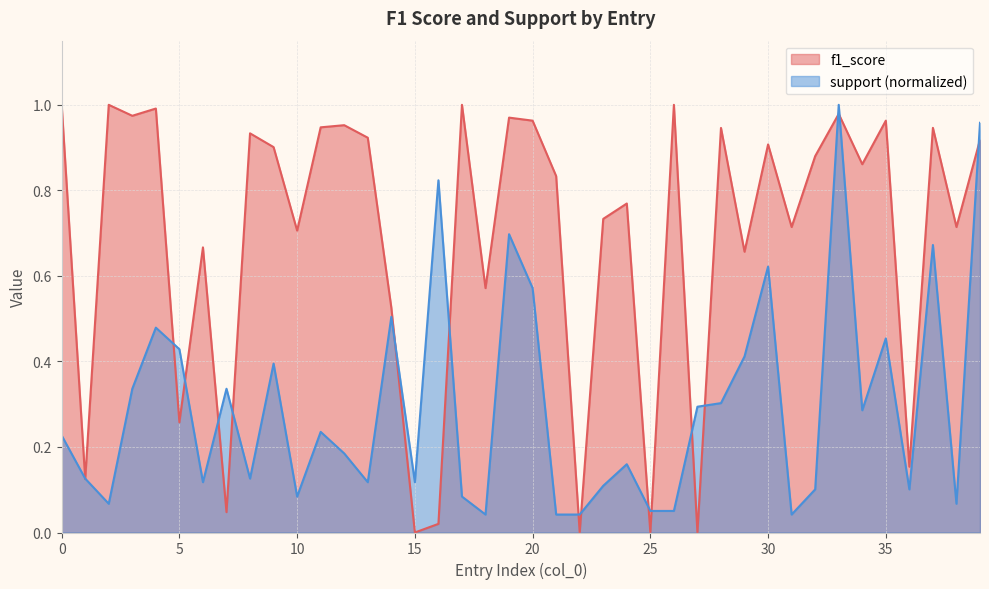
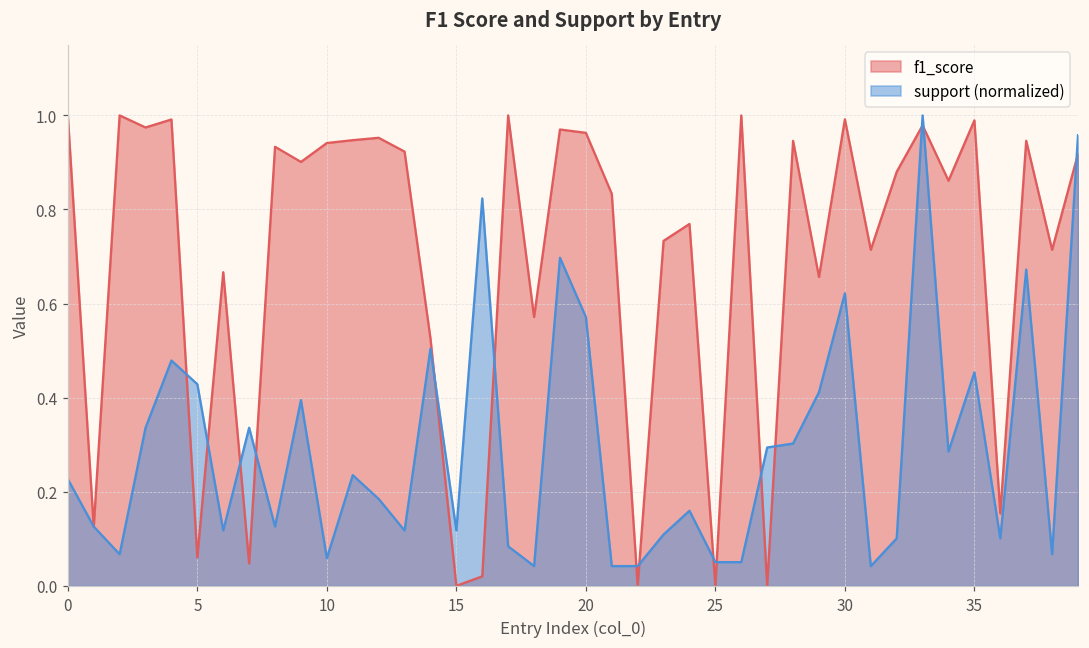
  {
    "f1_score": {
      "0": 1.00,
-     "5": 0.26,
-     "10": 0.71,
+     "5": 0.06,
+     "10": 0.94,
      "15": 0.00,
      "20": 0.96,
      "25": 0.00,
-     "30": 0.91,
-     "35": 0.96
+     "30": 0.99,
+     "35": 0.99
    },
    "support (normalized)": {
      "0": 0.23,
      "5": 0.43,
-     "10": 0.08,
+     "10": 0.06,
      "15": 0.12,
      "20": 0.57,
      "25": 0.05,
      "30": 0.62,
      "35": 0.45
    }
  }
